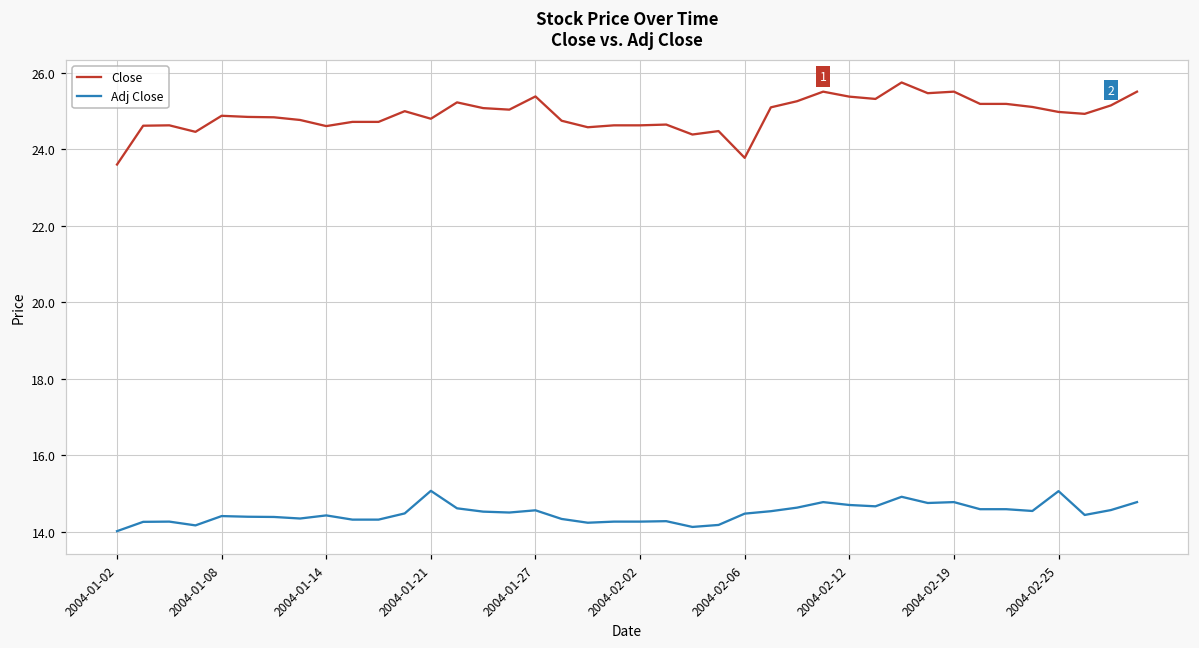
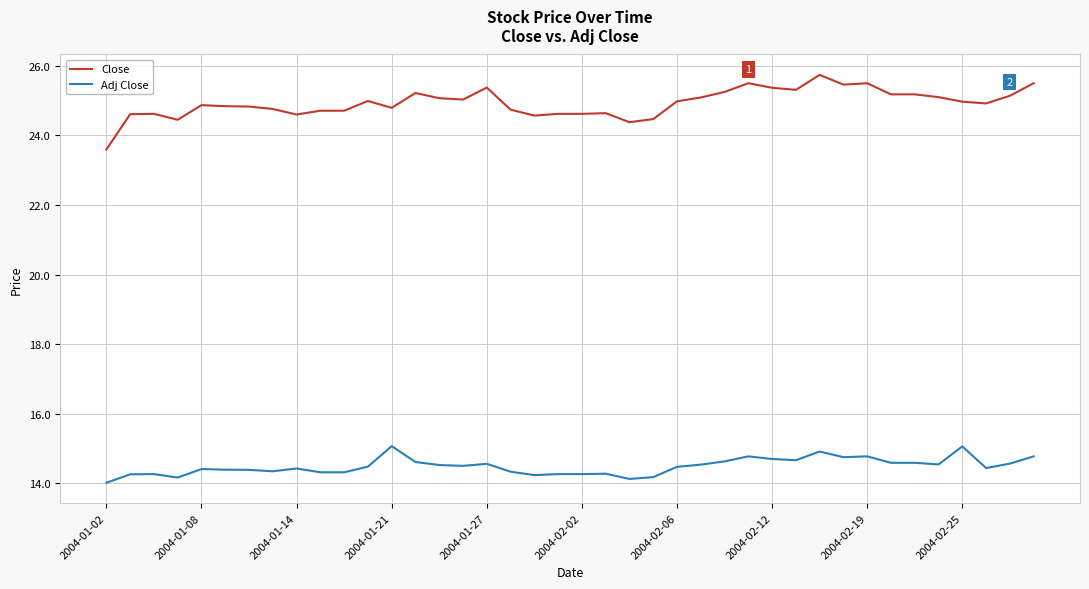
  {
    "Close": {
      "2004-01-02": 23.6,
      "2004-01-08": 24.9,
      "2004-01-14": 24.6,
      "2004-01-21": 24.8,
      "2004-01-27": 25.4,
      "2004-02-02": 24.6,
-     "2004-02-06": 23.8,
+     "2004-02-06": 25.0,
      "2004-02-12": 25.4,
      "2004-02-19": 25.5,
      "2004-02-25": 25.0
    },
    "Adj Close": {
      "2004-01-02": 14.0,
      "2004-01-08": 14.4,
      "2004-01-14": 14.4,
      "2004-01-21": 15.1,
      "2004-01-27": 14.6,
      "2004-02-02": 14.3,
      "2004-02-06": 14.5,
      "2004-02-12": 14.7,
      "2004-02-19": 14.8,
      "2004-02-25": 15.1
    }
  }
